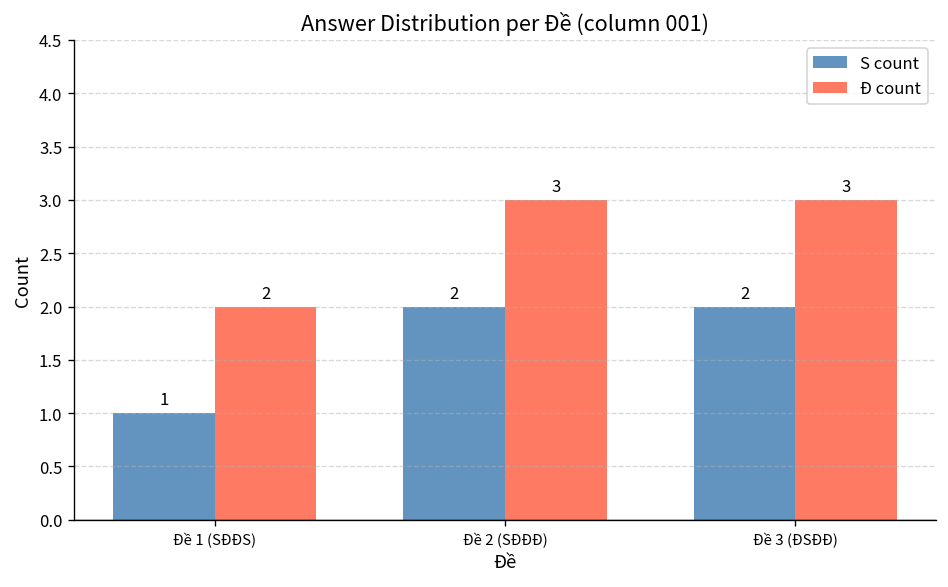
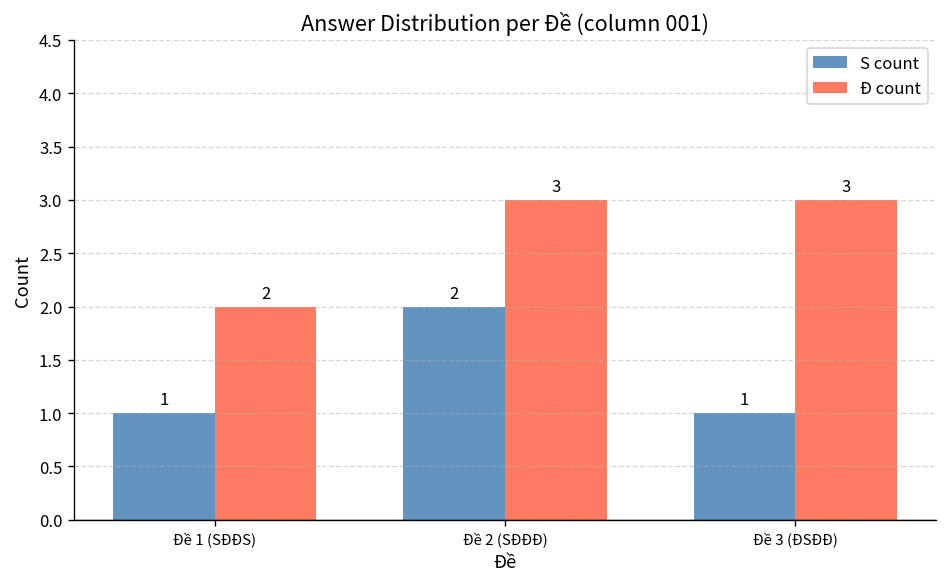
  {
    "S count": {
      "Đề 1 (SĐĐS)": 1,
      "Đề 2 (SĐĐĐ)": 2,
-     "Đề 3 (ĐSĐĐ)": 2
+     "Đề 3 (ĐSĐĐ)": 1
    },
    "Đ count": {
      "Đề 1 (SĐĐS)": 2,
      "Đề 2 (SĐĐĐ)": 3,
      "Đề 3 (ĐSĐĐ)": 3
    }
  }
